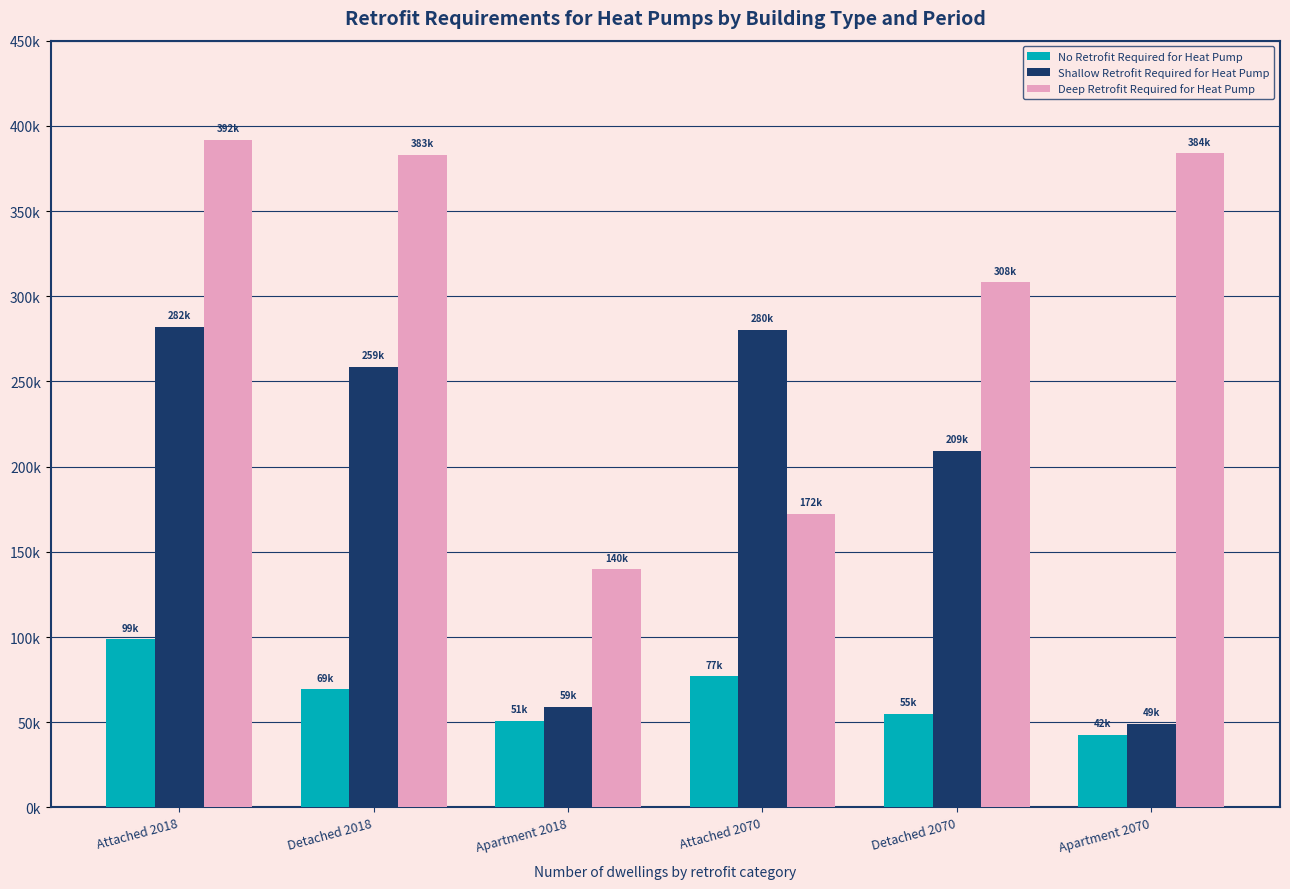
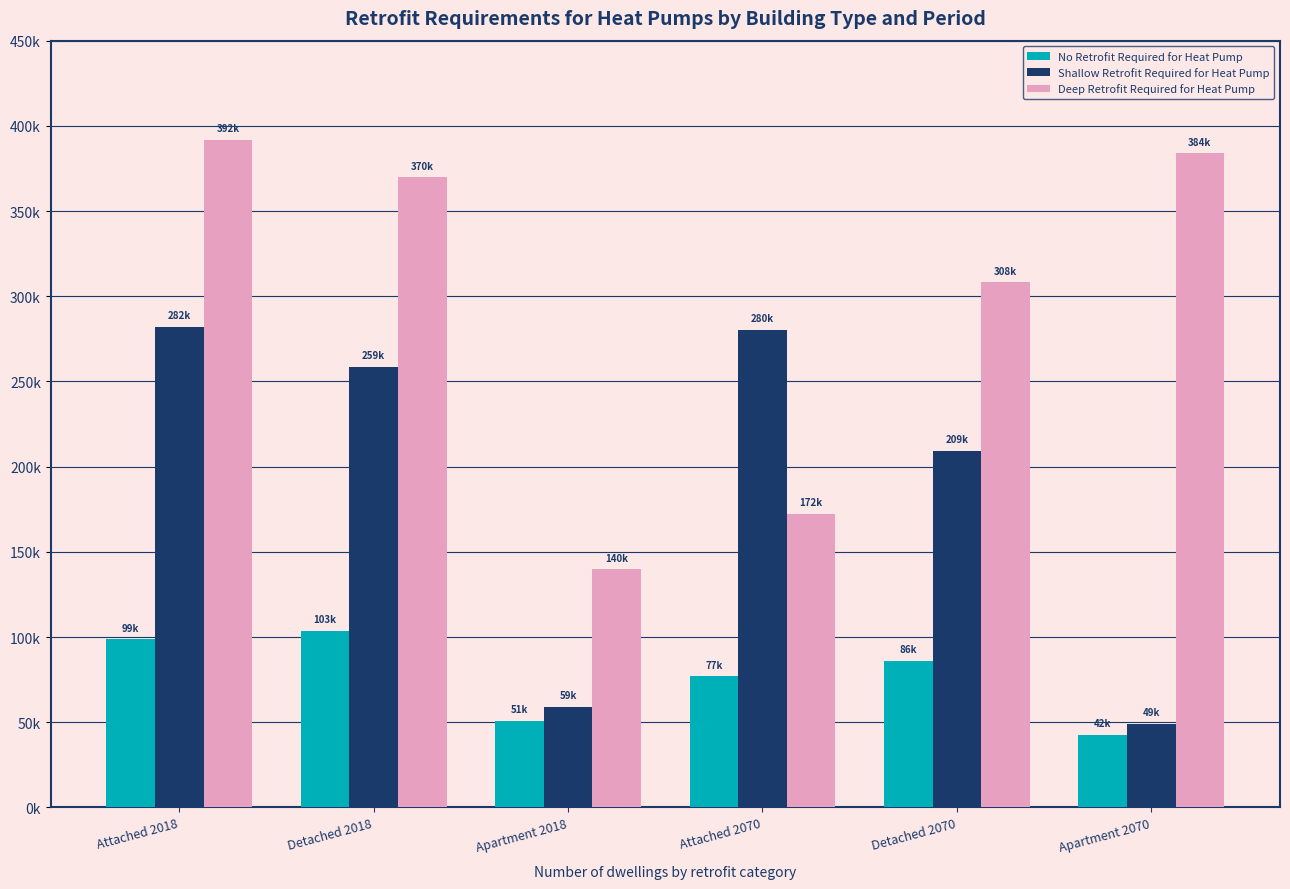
  {
    "No Retrofit Required for Heat Pump": {
      "Attached 2018": "99k",
-     "Detached 2018": "69k",
+     "Detached 2018": "103k",
      "Apartment 2018": "51k",
      "Attached 2070": "77k",
-     "Detached 2070": "55k",
+     "Detached 2070": "86k",
      "Apartment 2070": "42k"
    },
    "Shallow Retrofit Required for Heat Pump": {
      "Attached 2018": "282k",
      "Detached 2018": "259k",
      "Apartment 2018": "59k",
      "Attached 2070": "280k",
      "Detached 2070": "209k",
      "Apartment 2070": "49k"
    },
    "Deep Retrofit Required for Heat Pump": {
      "Attached 2018": "392k",
-     "Detached 2018": "383k",
+     "Detached 2018": "370k",
      "Apartment 2018": "140k",
      "Attached 2070": "172k",
      "Detached 2070": "308k",
      "Apartment 2070": "384k"
    }
  }
